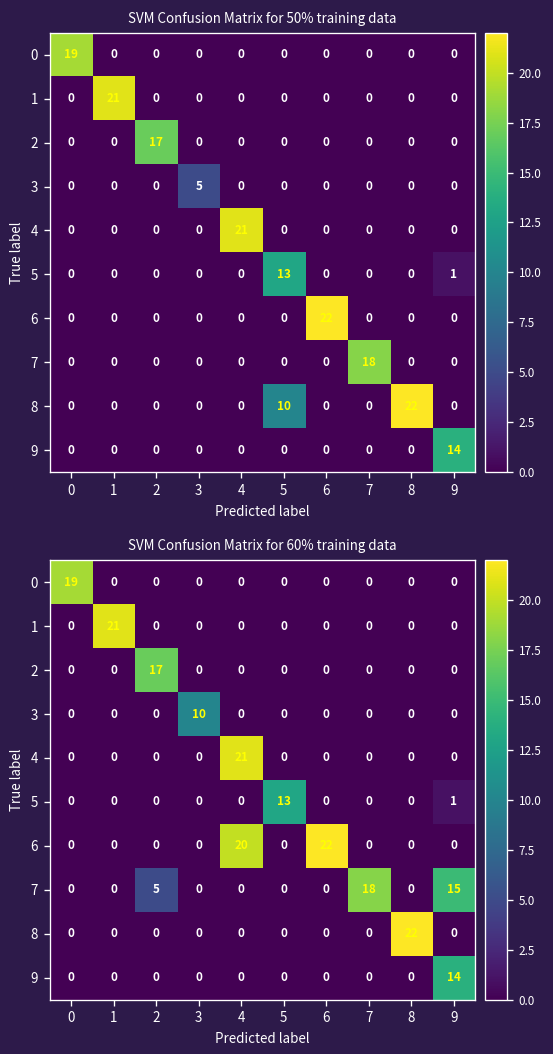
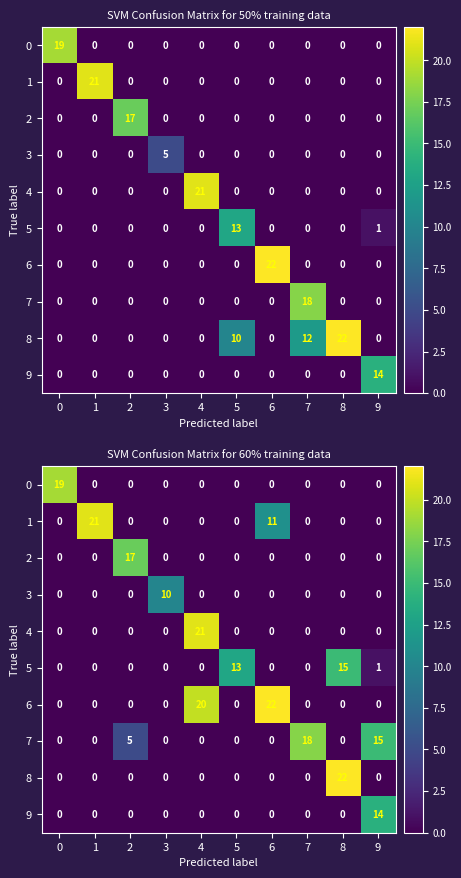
  {
    "SVM Confusion Matrix for 50% training data": {
      "0": {
        "0": 19,
        "1": 0,
        "2": 0,
        "3": 0,
        "4": 0,
        "5": 0,
        "6": 0,
        "7": 0,
        "8": 0,
        "9": 0
      },
      "1": {
        "0": 0,
        "2": 0,
        "3": 0,
        "4": 0,
        "5": 0,
        "6": 0,
        "7": 0,
        "8": 0,
        "9": 0
      },
      "2": {
        "0": 0,
        "1": 0,
        "2": 17,
        "3": 0,
        "4": 0,
        "5": 0,
        "6": 0,
        "7": 0,
        "8": 0,
        "9": 0
      },
      "3": {
        "0": 0,
        "1": 0,
        "2": 0,
        "3": 5,
        "4": 0,
        "5": 0,
        "6": 0,
        "7": 0,
        "8": 0,
        "9": 0
      },
      "4": {
        "0": 0,
        "1": 0,
        "2": 0,
        "3": 0,
        "5": 0,
        "6": 0,
        "7": 0,
        "8": 0,
        "9": 0
      },
      "5": {
        "0": 0,
        "1": 0,
        "2": 0,
        "3": 0,
        "4": 0,
        "5": 13,
        "6": 0,
        "7": 0,
        "8": 0,
        "9": 1
      },
      "6": {
        "0": 0,
        "1": 0,
        "2": 0,
        "3": 0,
        "4": 0,
        "5": 0,
        "7": 0,
        "8": 0,
        "9": 0
      },
      "7": {
        "0": 0,
        "1": 0,
        "2": 0,
        "3": 0,
        "4": 0,
        "5": 0,
        "6": 0,
        "7": 18,
        "8": 0,
        "9": 0
      },
      "8": {
        "0": 0,
        "1": 0,
        "2": 0,
        "3": 0,
        "4": 0,
        "5": 10,
        "6": 0,
-       "7": 0,
+       "7": 12,
        "9": 0
      },
      "9": {
        "0": 0,
        "1": 0,
        "2": 0,
        "3": 0,
        "4": 0,
        "5": 0,
        "6": 0,
        "7": 0,
        "8": 0,
        "9": 14
      }
    },
    "SVM Confusion Matrix for 60% training data": {
      "0": {
        "0": 19,
        "1": 0,
        "2": 0,
        "3": 0,
        "4": 0,
        "5": 0,
        "6": 0,
        "7": 0,
        "8": 0,
        "9": 0
      },
      "1": {
        "0": 0,
        "2": 0,
        "3": 0,
        "4": 0,
        "5": 0,
-       "6": 0,
+       "6": 11,
        "7": 0,
        "8": 0,
        "9": 0
      },
      "2": {
        "0": 0,
        "1": 0,
        "2": 17,
        "3": 0,
        "4": 0,
        "5": 0,
        "6": 0,
        "7": 0,
        "8": 0,
        "9": 0
      },
      "3": {
        "0": 0,
        "1": 0,
        "2": 0,
        "3": 10,
        "4": 0,
        "5": 0,
        "6": 0,
        "7": 0,
        "8": 0,
        "9": 0
      },
      "4": {
        "0": 0,
        "1": 0,
        "2": 0,
        "3": 0,
        "5": 0,
        "6": 0,
        "7": 0,
        "8": 0,
        "9": 0
      },
      "5": {
        "0": 0,
        "1": 0,
        "2": 0,
        "3": 0,
        "4": 0,
        "5": 13,
        "6": 0,
        "7": 0,
-       "8": 0,
+       "8": 15,
        "9": 1
      },
      "6": {
        "0": 0,
        "1": 0,
        "2": 0,
        "3": 0,
        "4": 20,
        "5": 0,
        "7": 0,
        "8": 0,
        "9": 0
      },
      "7": {
        "0": 0,
        "1": 0,
        "2": 5,
        "3": 0,
        "4": 0,
        "5": 0,
        "6": 0,
        "7": 18,
        "8": 0,
        "9": 15
      },
      "8": {
        "0": 0,
        "1": 0,
        "2": 0,
        "3": 0,
        "4": 0,
        "5": 0,
        "6": 0,
        "7": 0,
        "9": 0
      },
      "9": {
        "0": 0,
        "1": 0,
        "2": 0,
        "3": 0,
        "4": 0,
        "5": 0,
        "6": 0,
        "7": 0,
        "8": 0,
        "9": 14
      }
    }
  }
